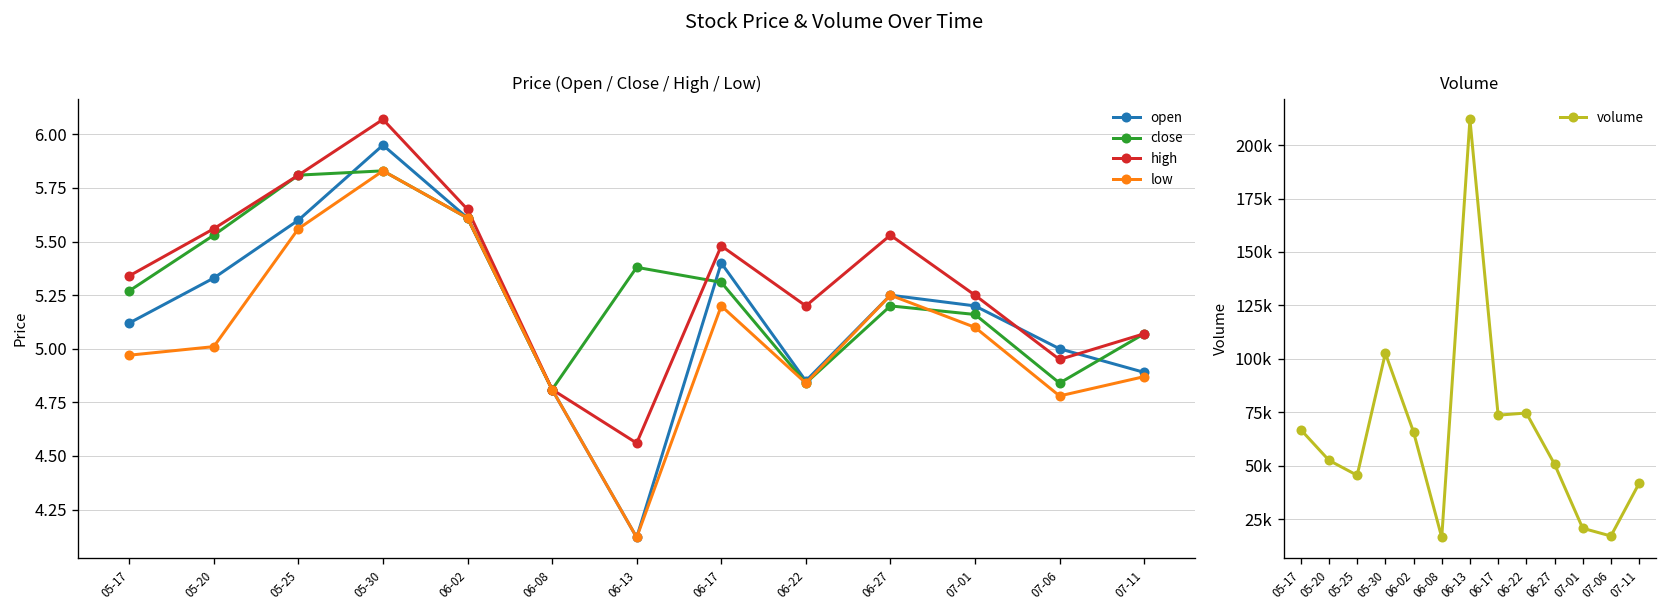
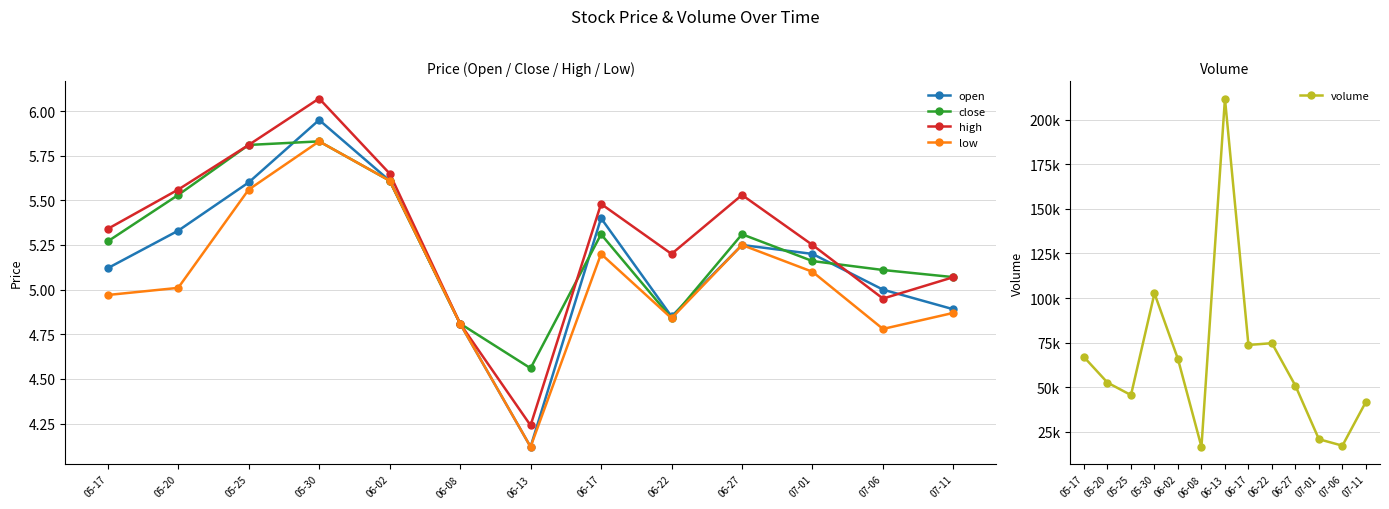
  {
    "Price (Open / Close / High / Low)": {
      "open": {
        "05-17": 5.12,
        "05-20": 5.33,
        "05-25": 5.60,
        "05-30": 5.95,
        "06-17": 5.40,
        "07-01": 5.20,
        "07-06": 5.00,
        "07-11": 4.89
      },
      "close": {
        "05-17": 5.27,
        "05-20": 5.53,
-       "06-13": 5.38,
+       "06-13": 4.56,
        "06-17": 5.31,
-       "06-27": 5.20,
+       "06-27": 5.31,
        "07-01": 5.16,
-       "07-06": 4.84
+       "07-06": 5.11
      },
      "high": {
        "05-17": 5.34,
        "05-20": 5.56,
        "05-30": 6.07,
        "06-02": 5.65,
-       "06-13": 4.56,
+       "06-13": 4.24,
        "06-17": 5.48,
        "06-22": 5.20,
        "06-27": 5.53,
        "07-01": 5.25,
        "07-06": 4.95
      },
      "low": {
        "05-17": 4.97,
        "05-20": 5.01,
        "05-25": 5.56,
        "06-17": 5.20,
        "07-01": 5.10,
        "07-06": 4.78,
        "07-11": 4.87
      }
    },
    "Volume": {
      "05-17": 67000,
      "05-20": 52000,
      "05-25": 45000,
      "05-30": 103000,
      "06-02": 66000,
      "06-08": 16000,
      "06-13": 212000,
      "06-17": 74000,
      "06-22": 75000,
      "06-27": 51000,
      "07-01": 21000,
      "07-06": 17000,
      "07-11": 42000
    }
  }
